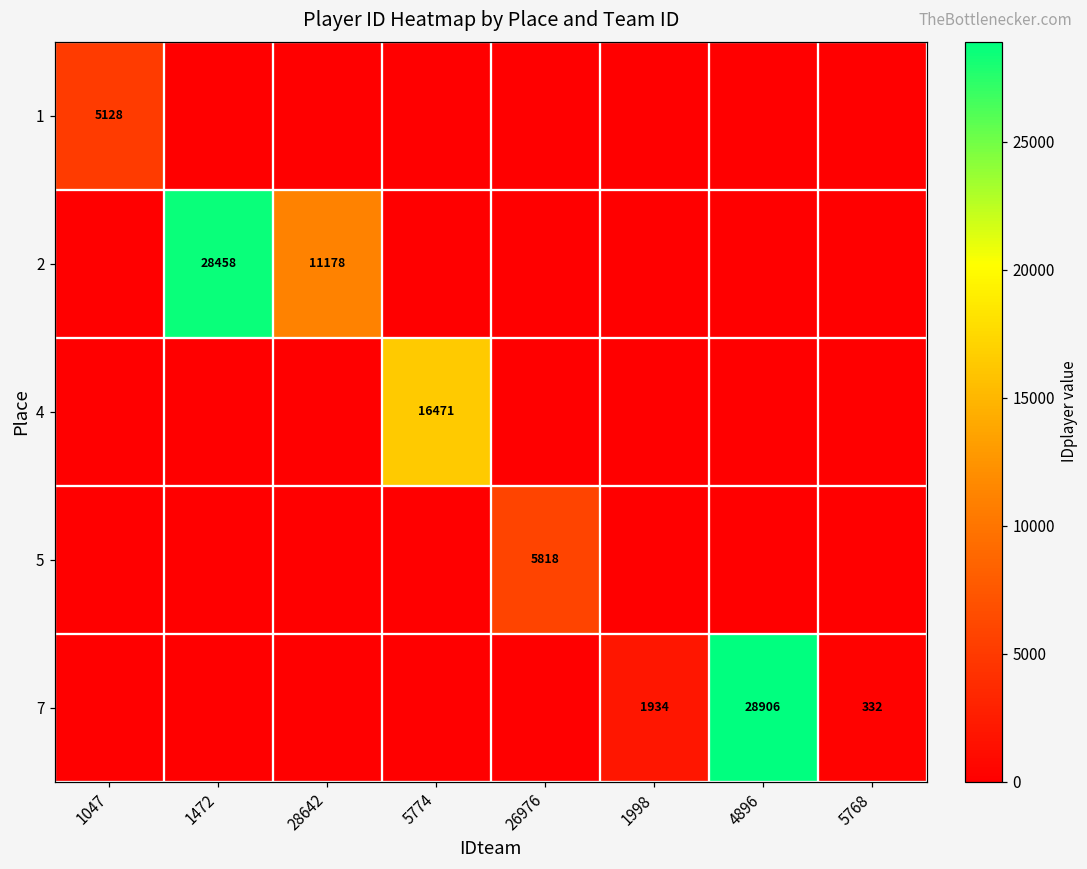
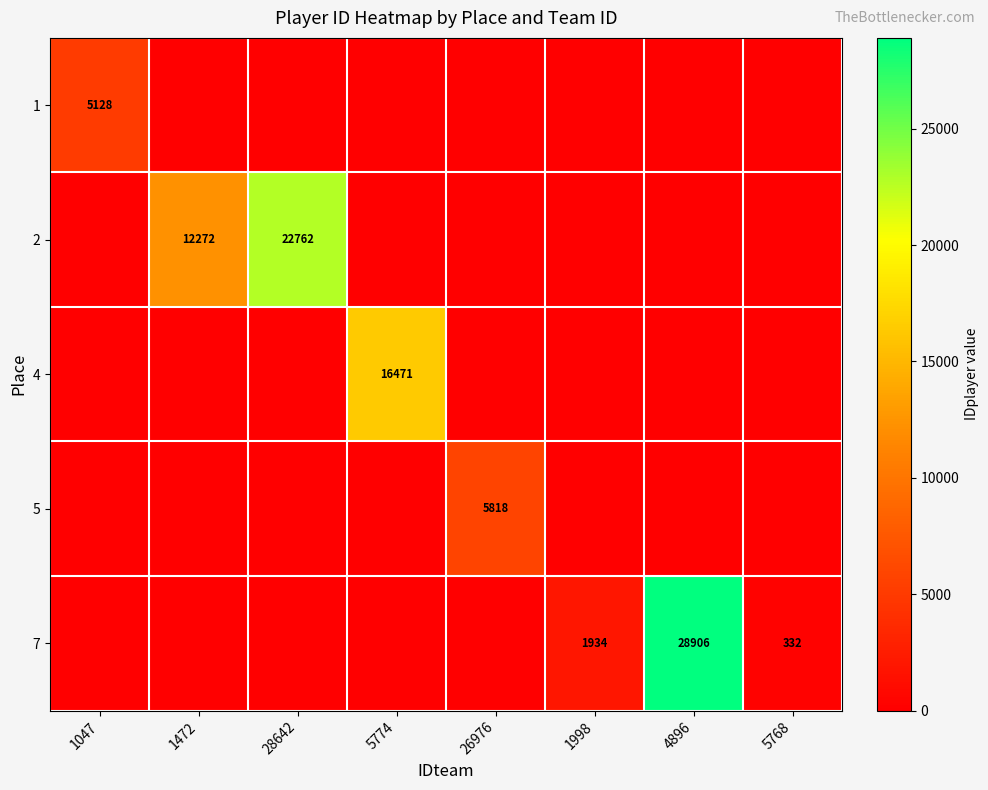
  {
    "1": {
      "1047": 5128
    },
    "2": {
-     "1472": 28458,
-     "28642": 11178
+     "1472": 12272,
+     "28642": 22762
    },
    "4": {
      "5774": 16471
    },
    "5": {
      "26976": 5818
    },
    "7": {
      "1998": 1934,
      "4896": 28906,
      "5768": 332
    }
  }
